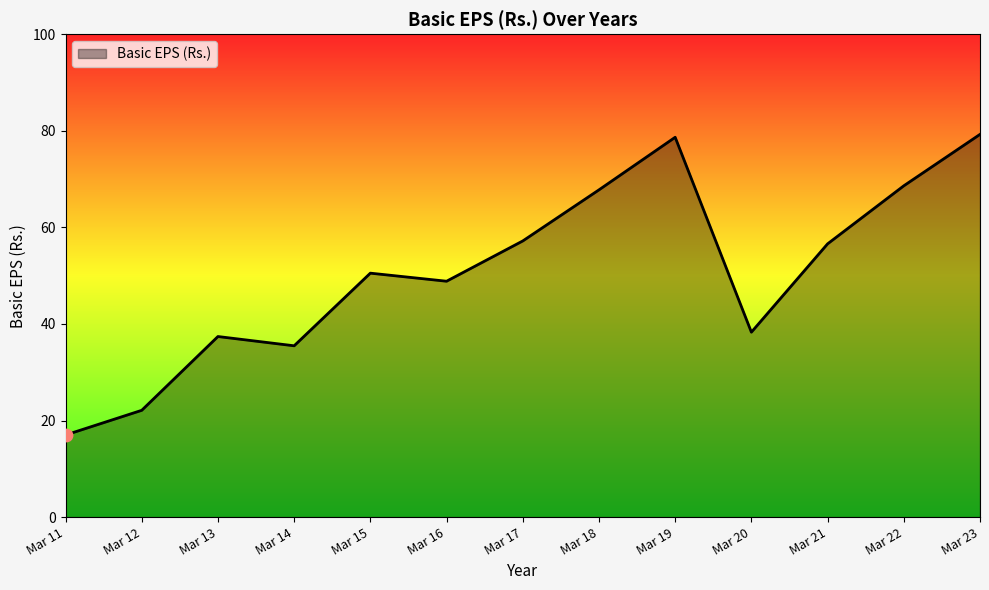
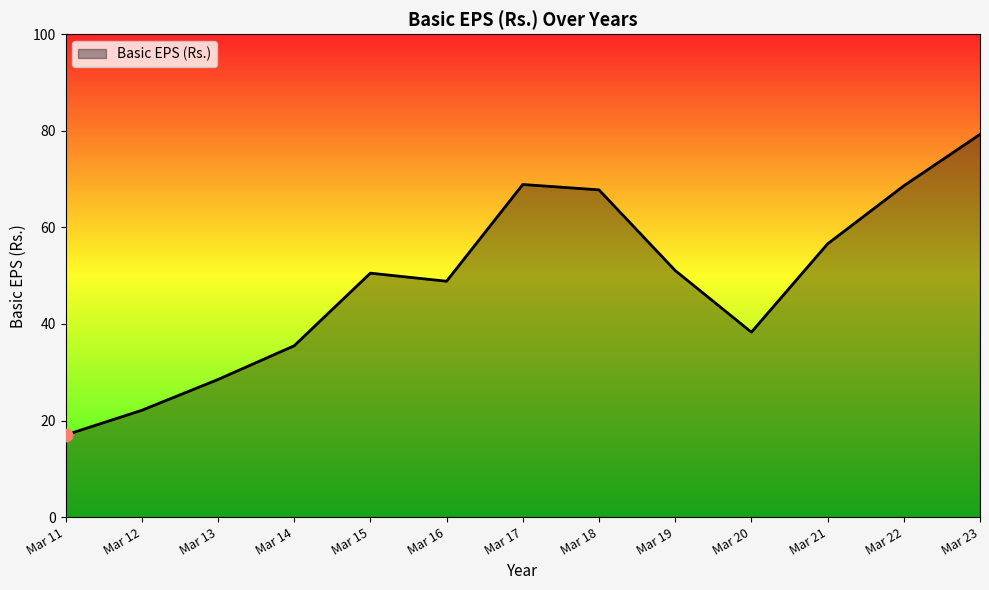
  {
    "Basic EPS (Rs.)": {
      "Mar 12": 22,
-     "Mar 13": 37,
+     "Mar 13": 28,
      "Mar 14": 35,
      "Mar 15": 51,
      "Mar 16": 49,
-     "Mar 17": 57,
+     "Mar 17": 69,
      "Mar 18": 68,
-     "Mar 19": 79,
+     "Mar 19": 51,
      "Mar 20": 38,
      "Mar 21": 57,
      "Mar 22": 69,
      "Mar 23": 79
    }
  }
